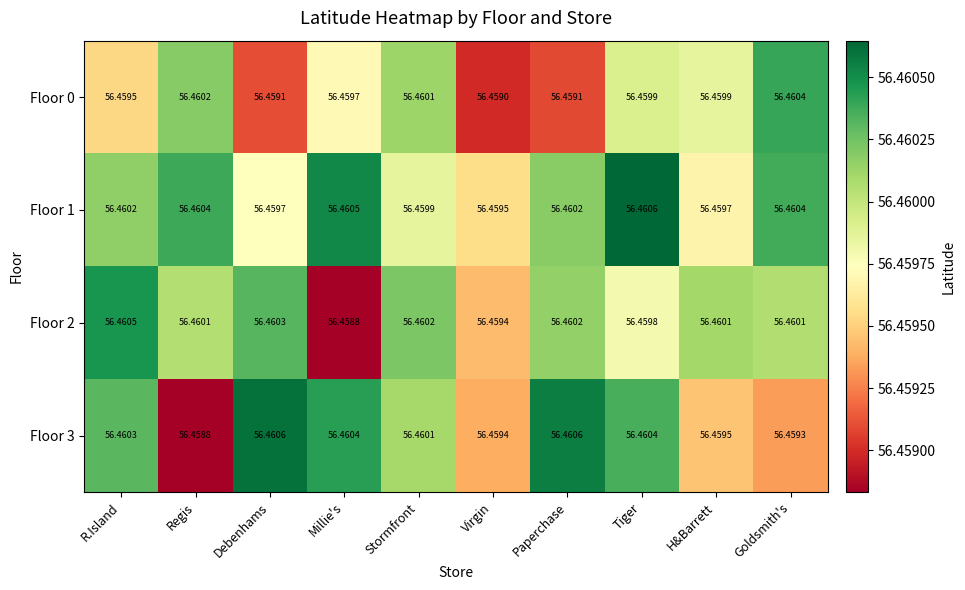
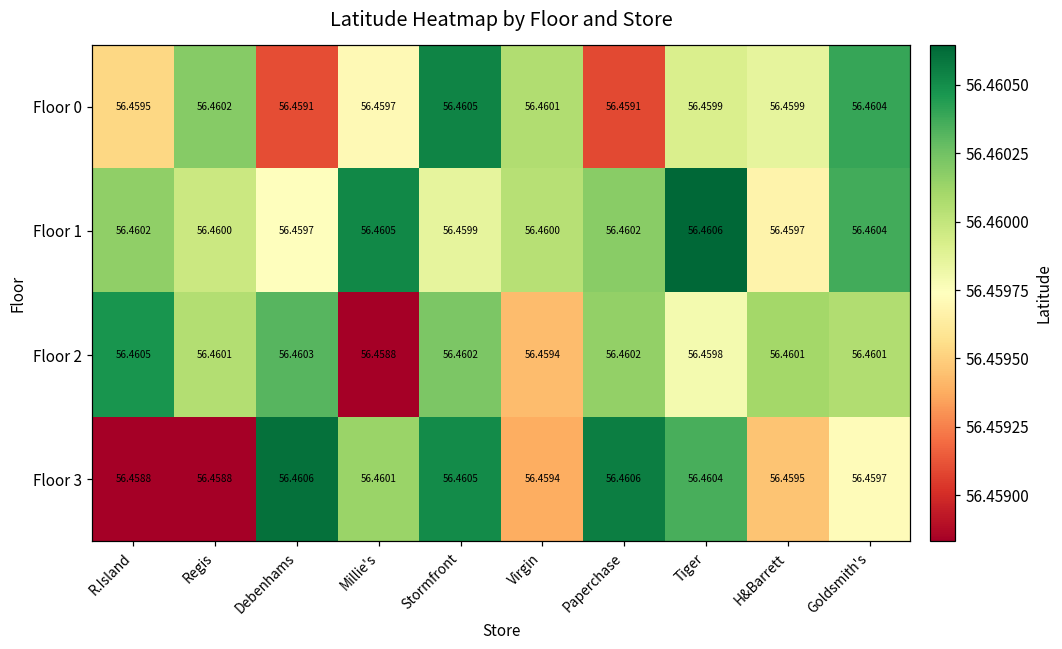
  {
    "Floor 0": {
      "R.Island": 56.4595,
      "Regis": 56.4602,
      "Debenhams": 56.4591,
      "Millie's": 56.4597,
-     "Stormfront": 56.4601,
-     "Virgin": 56.4590,
+     "Stormfront": 56.4605,
+     "Virgin": 56.4601,
      "Paperchase": 56.4591,
      "Tiger": 56.4599,
      "H&Barrett": 56.4599,
      "Goldsmith's": 56.4604
    },
    "Floor 1": {
      "R.Island": 56.4602,
-     "Regis": 56.4604,
+     "Regis": 56.4600,
      "Debenhams": 56.4597,
      "Millie's": 56.4605,
      "Stormfront": 56.4599,
-     "Virgin": 56.4595,
+     "Virgin": 56.4600,
      "Paperchase": 56.4602,
      "Tiger": 56.4606,
      "H&Barrett": 56.4597,
      "Goldsmith's": 56.4604
    },
    "Floor 2": {
      "R.Island": 56.4605,
      "Regis": 56.4601,
      "Debenhams": 56.4603,
      "Millie's": 56.4588,
      "Stormfront": 56.4602,
      "Virgin": 56.4594,
      "Paperchase": 56.4602,
      "Tiger": 56.4598,
      "H&Barrett": 56.4601,
      "Goldsmith's": 56.4601
    },
    "Floor 3": {
-     "R.Island": 56.4603,
+     "R.Island": 56.4588,
      "Regis": 56.4588,
      "Debenhams": 56.4606,
-     "Millie's": 56.4604,
-     "Stormfront": 56.4601,
+     "Millie's": 56.4601,
+     "Stormfront": 56.4605,
      "Virgin": 56.4594,
      "Paperchase": 56.4606,
      "Tiger": 56.4604,
      "H&Barrett": 56.4595,
-     "Goldsmith's": 56.4593
+     "Goldsmith's": 56.4597
    }
  }
